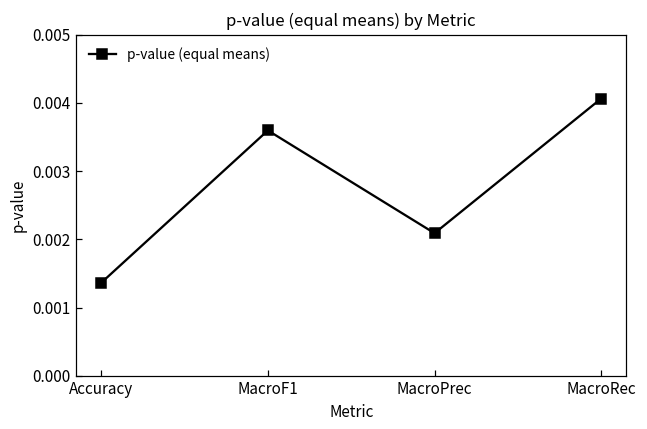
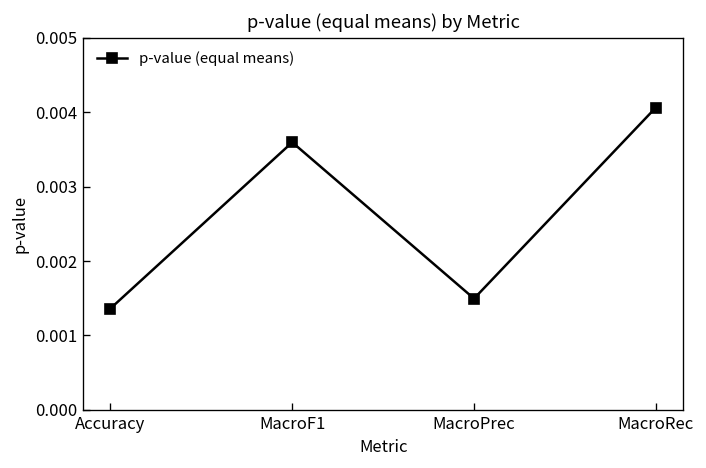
  {
    "Accuracy": 0.0014,
    "MacroF1": 0.0036,
-   "MacroPrec": 0.0021,
+   "MacroPrec": 0.0015,
    "MacroRec": 0.0041
  }
